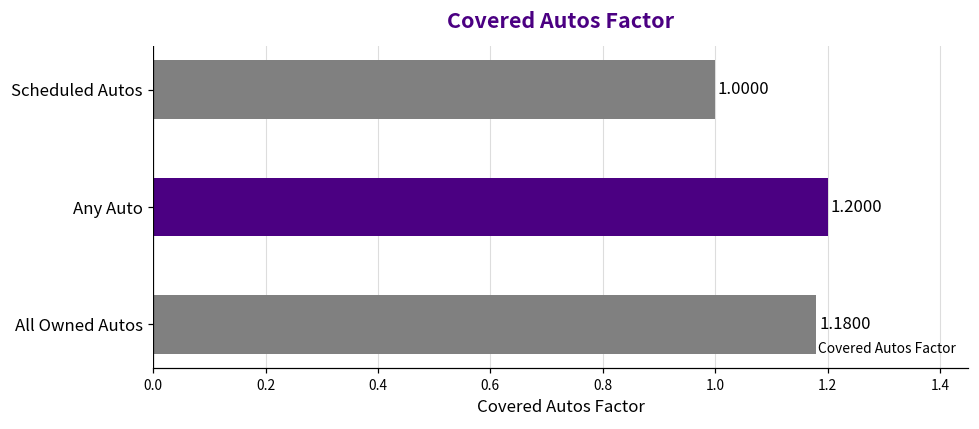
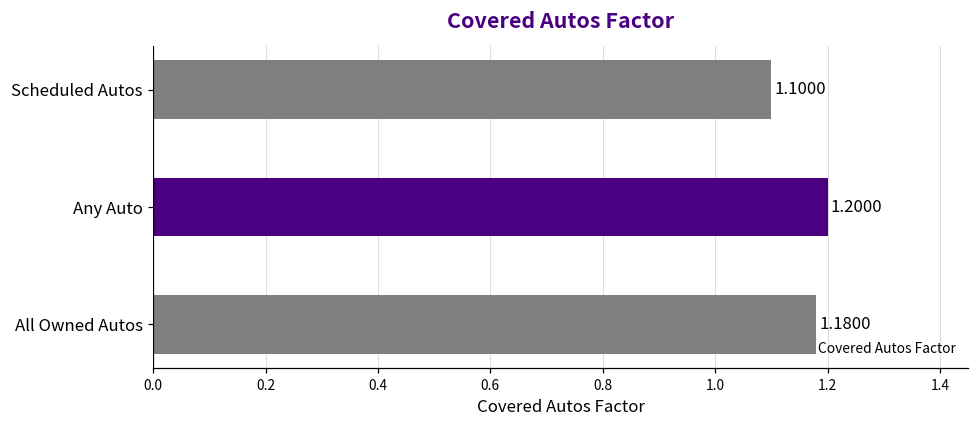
  {
-   "Scheduled Autos": 1.0000,
+   "Scheduled Autos": 1.1000,
    "Any Auto": 1.2000,
    "All Owned Autos": 1.1800
  }
